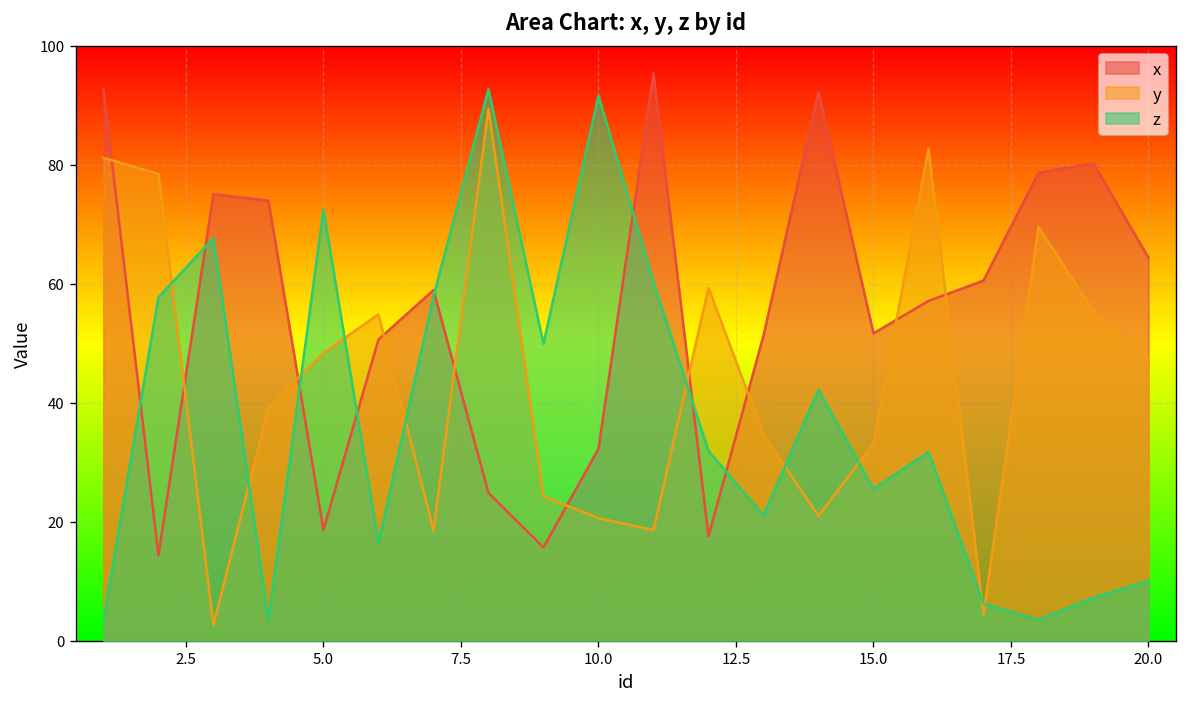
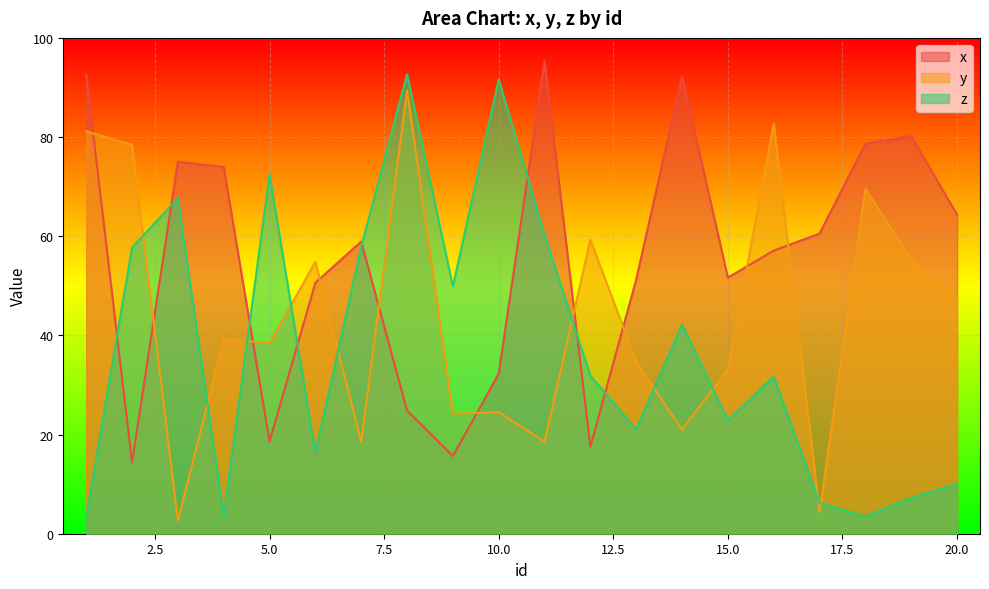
  {
    "x": {
      "5.0": 19,
      "10.0": 32,
      "15.0": 52,
      "20.0": 64
    },
    "y": {
-     "5.0": 48,
-     "10.0": 21,
+     "5.0": 38,
+     "10.0": 25,
      "15.0": 33,
      "20.0": 48
    },
    "z": {
      "5.0": 72,
      "10.0": 92,
-     "15.0": 26,
+     "15.0": 23,
      "20.0": 10
    }
  }
